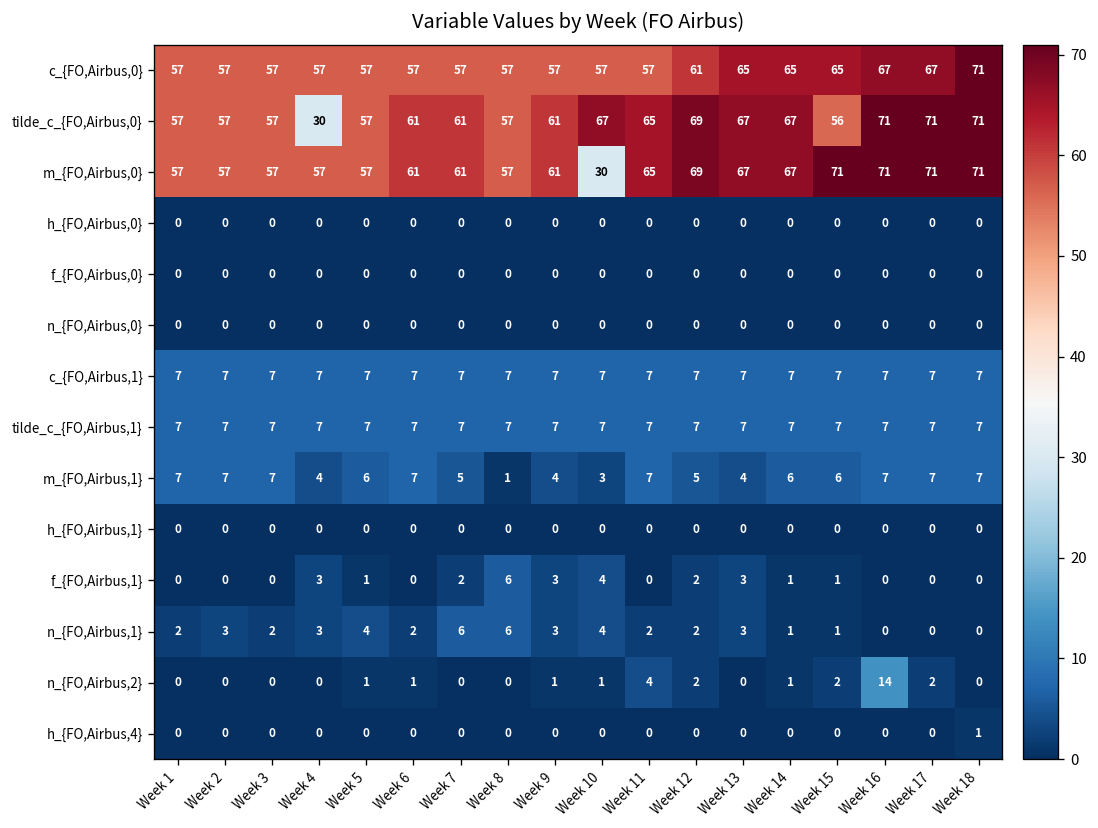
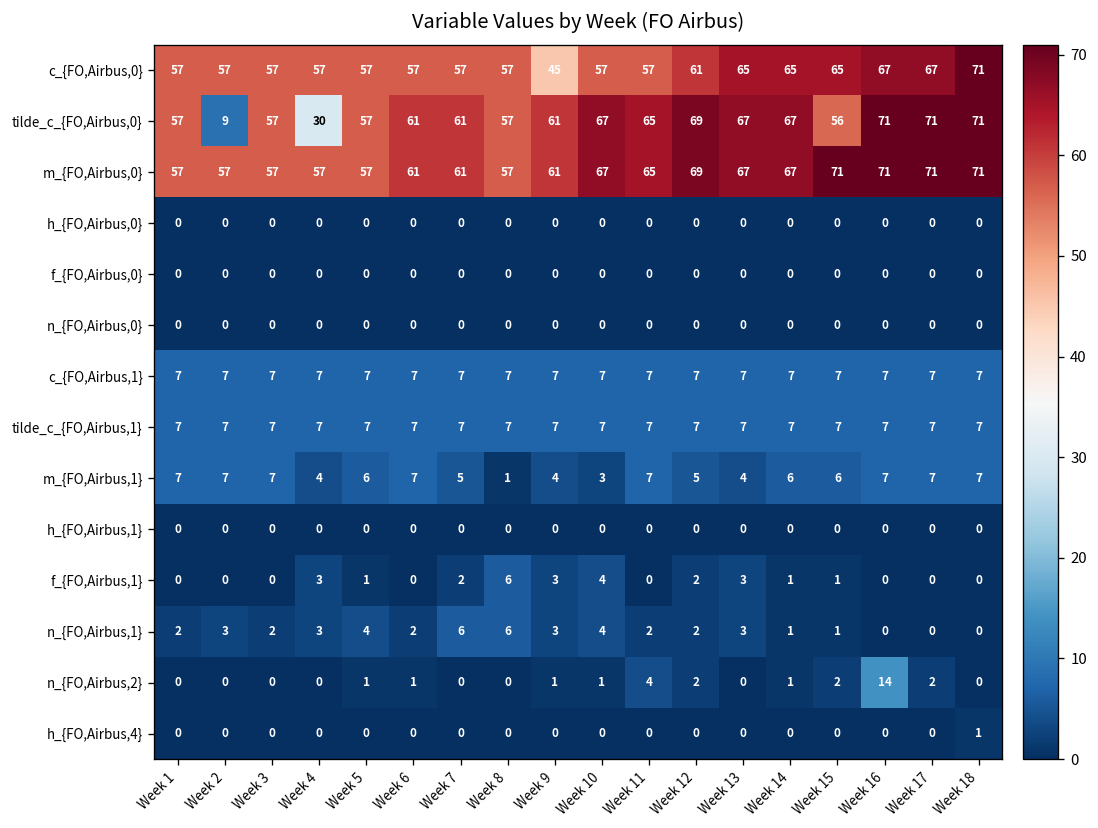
  {
    "c_{FO,Airbus,0}": {
      "Week 1": 57,
      "Week 2": 57,
      "Week 3": 57,
      "Week 4": 57,
      "Week 5": 57,
      "Week 6": 57,
      "Week 7": 57,
      "Week 8": 57,
-     "Week 9": 57,
+     "Week 9": 45,
      "Week 10": 57,
      "Week 11": 57,
      "Week 12": 61,
      "Week 13": 65,
      "Week 14": 65,
      "Week 15": 65,
      "Week 16": 67,
      "Week 17": 67,
      "Week 18": 71
    },
    "tilde_c_{FO,Airbus,0}": {
      "Week 1": 57,
-     "Week 2": 57,
+     "Week 2": 9,
      "Week 3": 57,
      "Week 4": 30,
      "Week 5": 57,
      "Week 6": 61,
      "Week 7": 61,
      "Week 8": 57,
      "Week 9": 61,
      "Week 10": 67,
      "Week 11": 65,
      "Week 12": 69,
      "Week 13": 67,
      "Week 14": 67,
      "Week 15": 56,
      "Week 16": 71,
      "Week 17": 71,
      "Week 18": 71
    },
    "m_{FO,Airbus,0}": {
      "Week 1": 57,
      "Week 2": 57,
      "Week 3": 57,
      "Week 4": 57,
      "Week 5": 57,
      "Week 6": 61,
      "Week 7": 61,
      "Week 8": 57,
      "Week 9": 61,
-     "Week 10": 30,
+     "Week 10": 67,
      "Week 11": 65,
      "Week 12": 69,
      "Week 13": 67,
      "Week 14": 67,
      "Week 15": 71,
      "Week 16": 71,
      "Week 17": 71,
      "Week 18": 71
    }
  }
